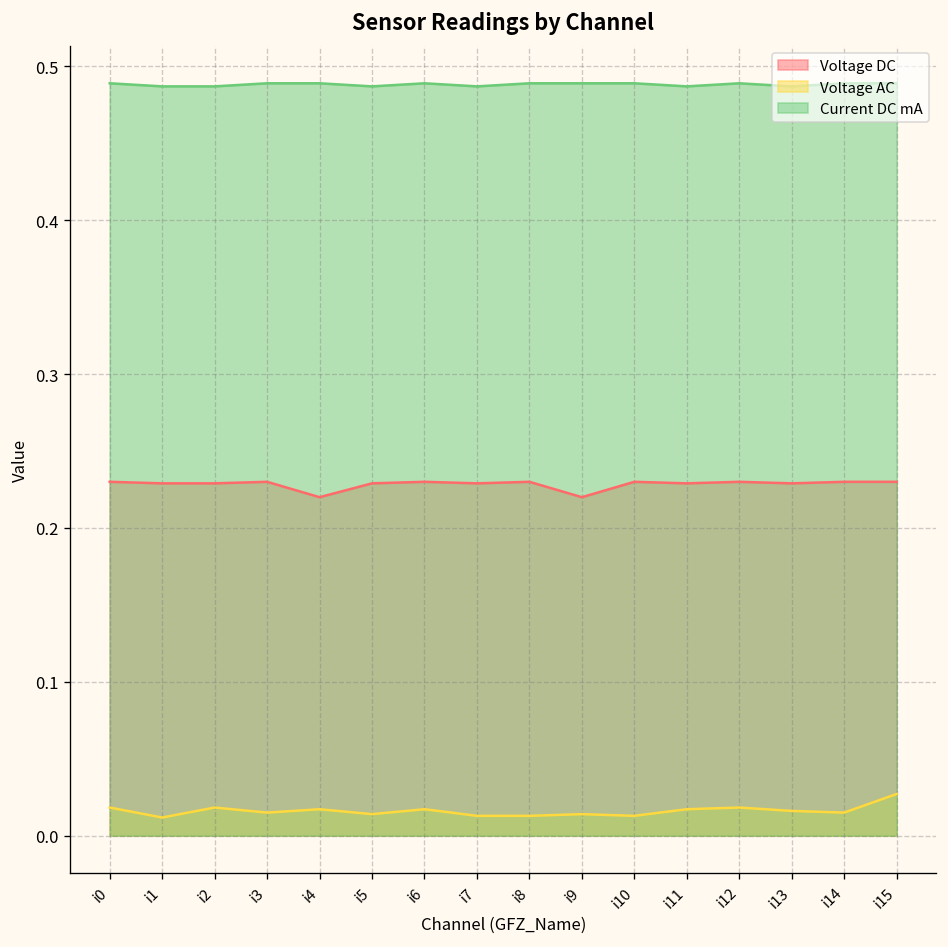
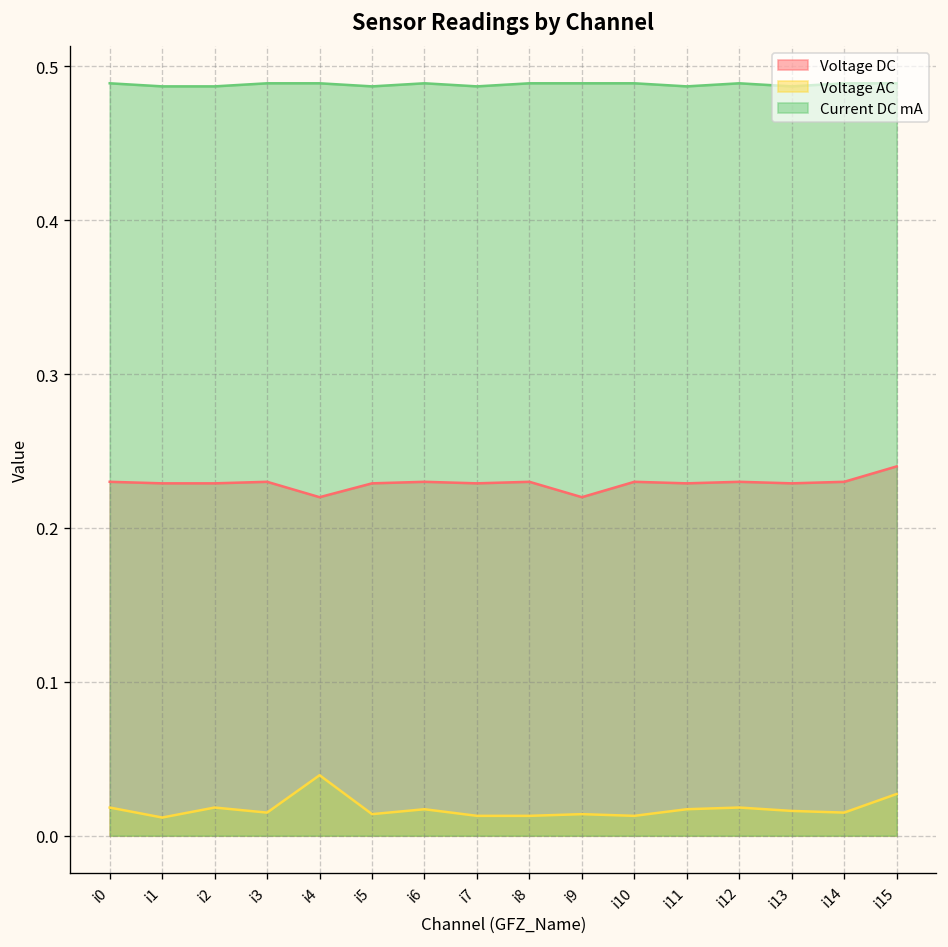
  {
    "Voltage DC": {
      "i0": 0.23,
      "i1": 0.23,
      "i2": 0.23,
      "i3": 0.23,
      "i4": 0.22,
      "i5": 0.23,
      "i6": 0.23,
      "i7": 0.23,
      "i8": 0.23,
      "i9": 0.22,
      "i10": 0.23,
      "i11": 0.23,
      "i12": 0.23,
      "i13": 0.23,
      "i14": 0.23,
-     "i15": 0.23
+     "i15": 0.24
    },
    "Voltage AC": {
      "i0": 0.018,
      "i1": 0.012,
      "i2": 0.018,
      "i3": 0.015,
-     "i4": 0.017,
+     "i4": 0.039,
      "i5": 0.014,
      "i6": 0.017,
      "i7": 0.013,
      "i8": 0.013,
      "i9": 0.014,
      "i10": 0.013,
      "i11": 0.017,
      "i12": 0.018,
      "i13": 0.016,
      "i14": 0.015,
      "i15": 0.027
    },
    "Current DC mA": {
      "i0": 0.489,
      "i1": 0.487,
      "i2": 0.487,
      "i3": 0.489,
      "i4": 0.489,
      "i5": 0.487,
      "i6": 0.489,
      "i7": 0.487,
      "i8": 0.489,
      "i9": 0.489,
      "i10": 0.489,
      "i11": 0.487,
      "i12": 0.489
    }
  }
